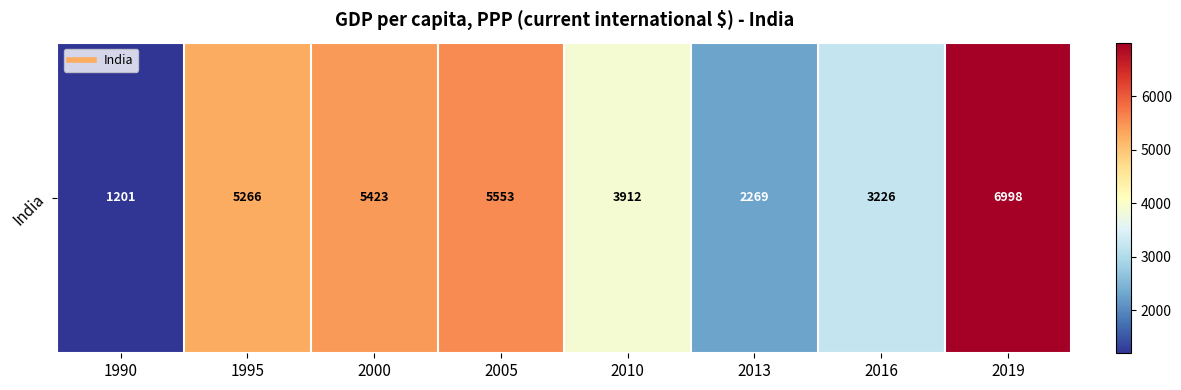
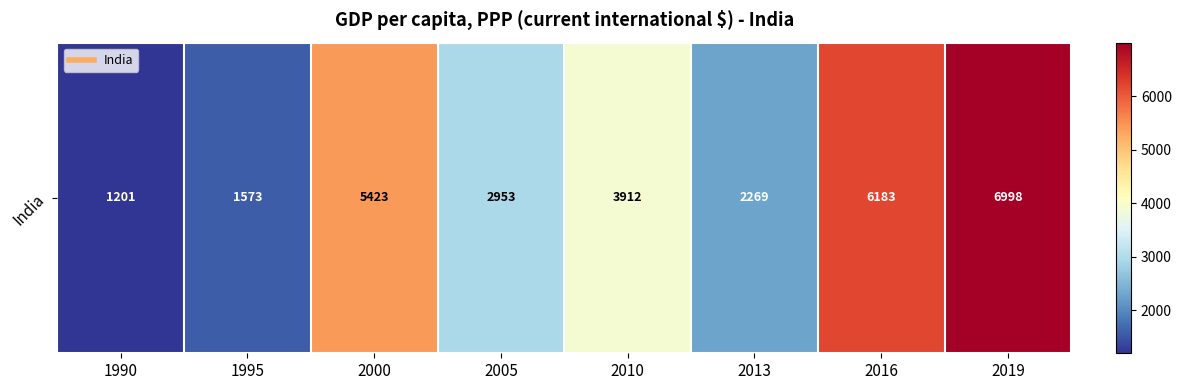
  {
    "India": {
      "1990": 1201,
-     "1995": 5266,
+     "1995": 1573,
      "2000": 5423,
-     "2005": 5553,
+     "2005": 2953,
      "2010": 3912,
      "2013": 2269,
-     "2016": 3226,
+     "2016": 6183,
      "2019": 6998
    }
  }
